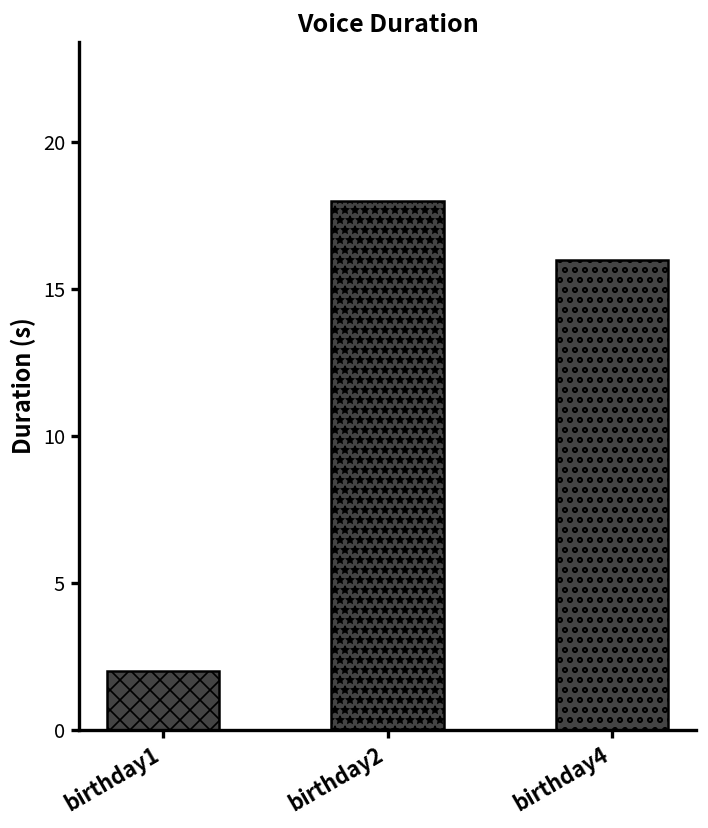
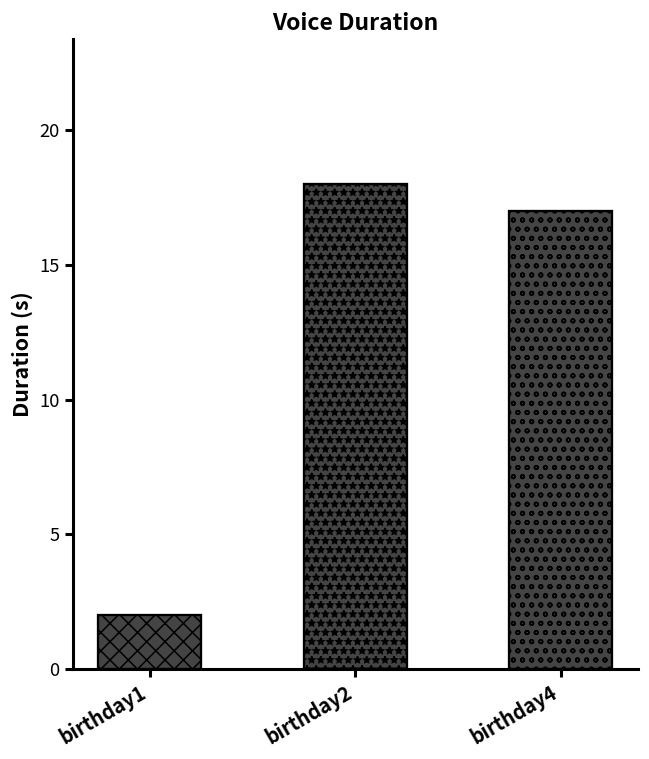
  {
    "birthday1": 2,
    "birthday2": 18,
-   "birthday4": 16
+   "birthday4": 17
  }
